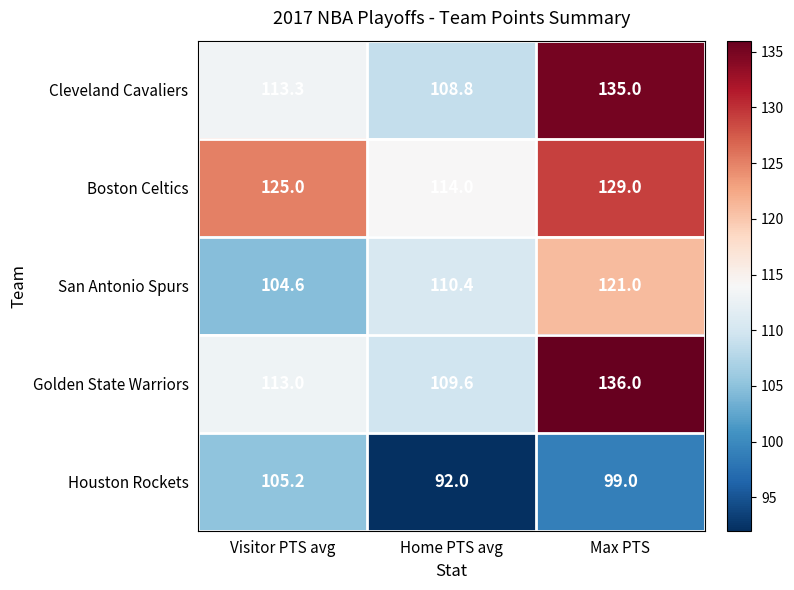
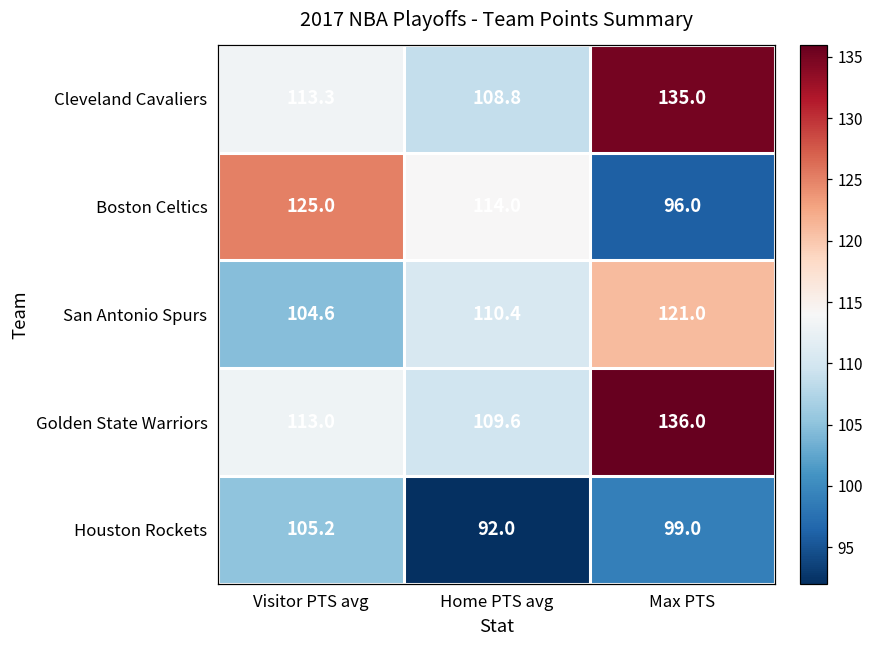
  {
    "Cleveland Cavaliers": {
      "Home PTS avg": 108.8,
      "Max PTS": 135.0
    },
    "Boston Celtics": {
      "Visitor PTS avg": 125.0,
-     "Max PTS": 129.0
+     "Max PTS": 96.0
    },
    "San Antonio Spurs": {
      "Visitor PTS avg": 104.6,
      "Max PTS": 121.0
    },
    "Golden State Warriors": {
      "Max PTS": 136.0
    },
    "Houston Rockets": {
      "Visitor PTS avg": 105.2,
      "Home PTS avg": 92.0,
      "Max PTS": 99.0
    }
  }
